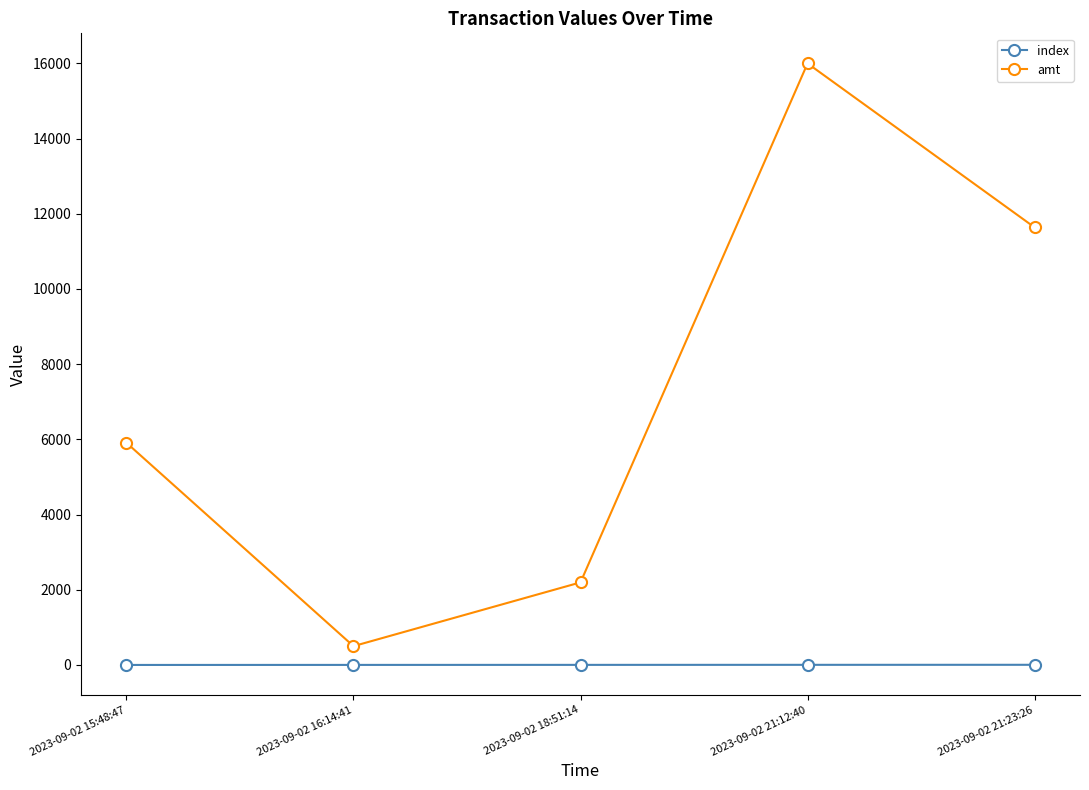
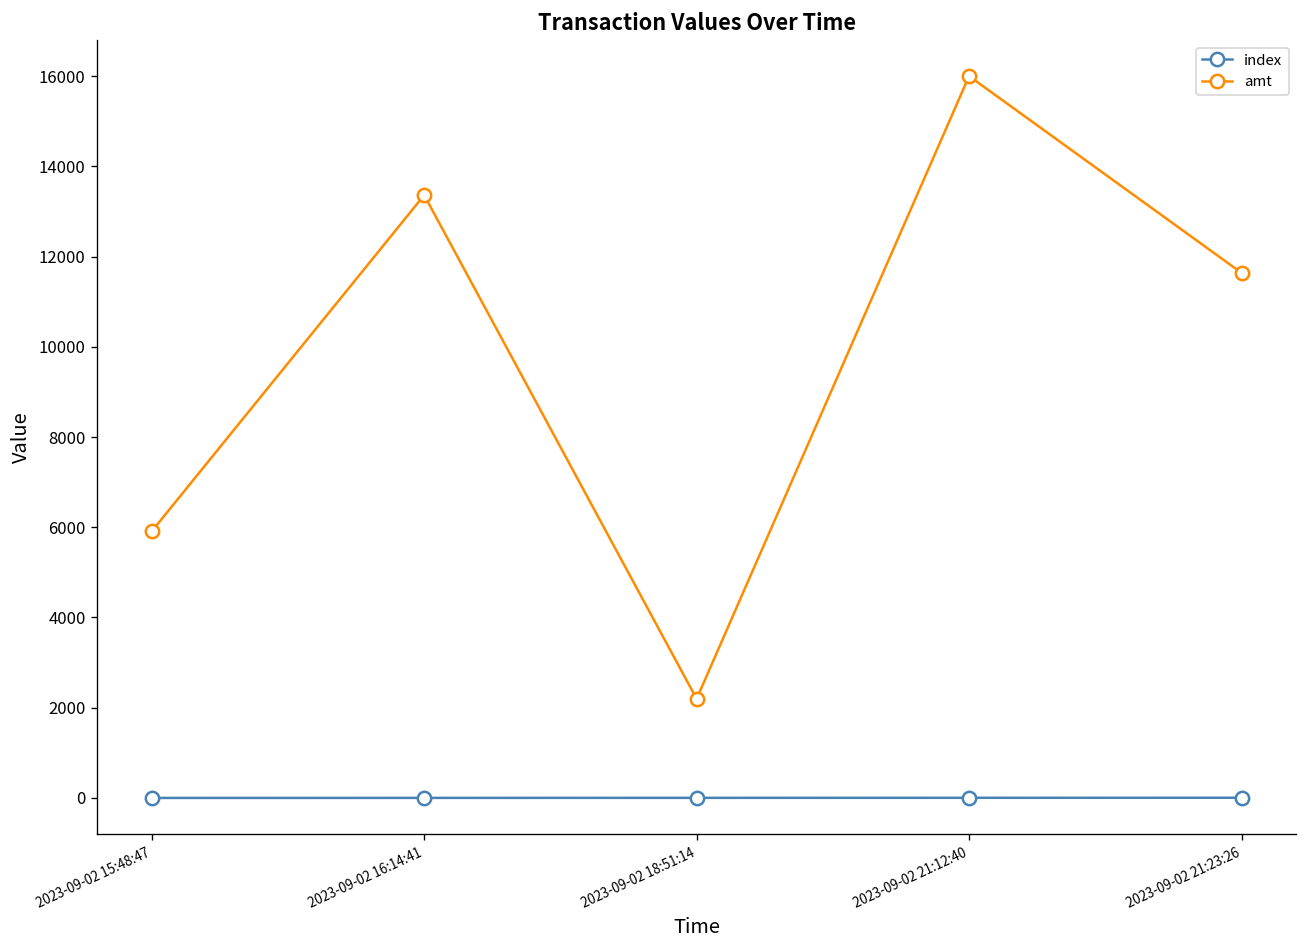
  {
    "index": {
      "2023-09-02 15:48:47": 0,
      "2023-09-02 16:14:41": 0,
      "2023-09-02 18:51:14": 0,
      "2023-09-02 21:12:40": 0,
      "2023-09-02 21:23:26": 0
    },
    "amt": {
      "2023-09-02 15:48:47": 5900,
-     "2023-09-02 16:14:41": 500,
+     "2023-09-02 16:14:41": 13400,
      "2023-09-02 18:51:14": 2200,
      "2023-09-02 21:12:40": 16000,
      "2023-09-02 21:23:26": 11600
    }
  }
